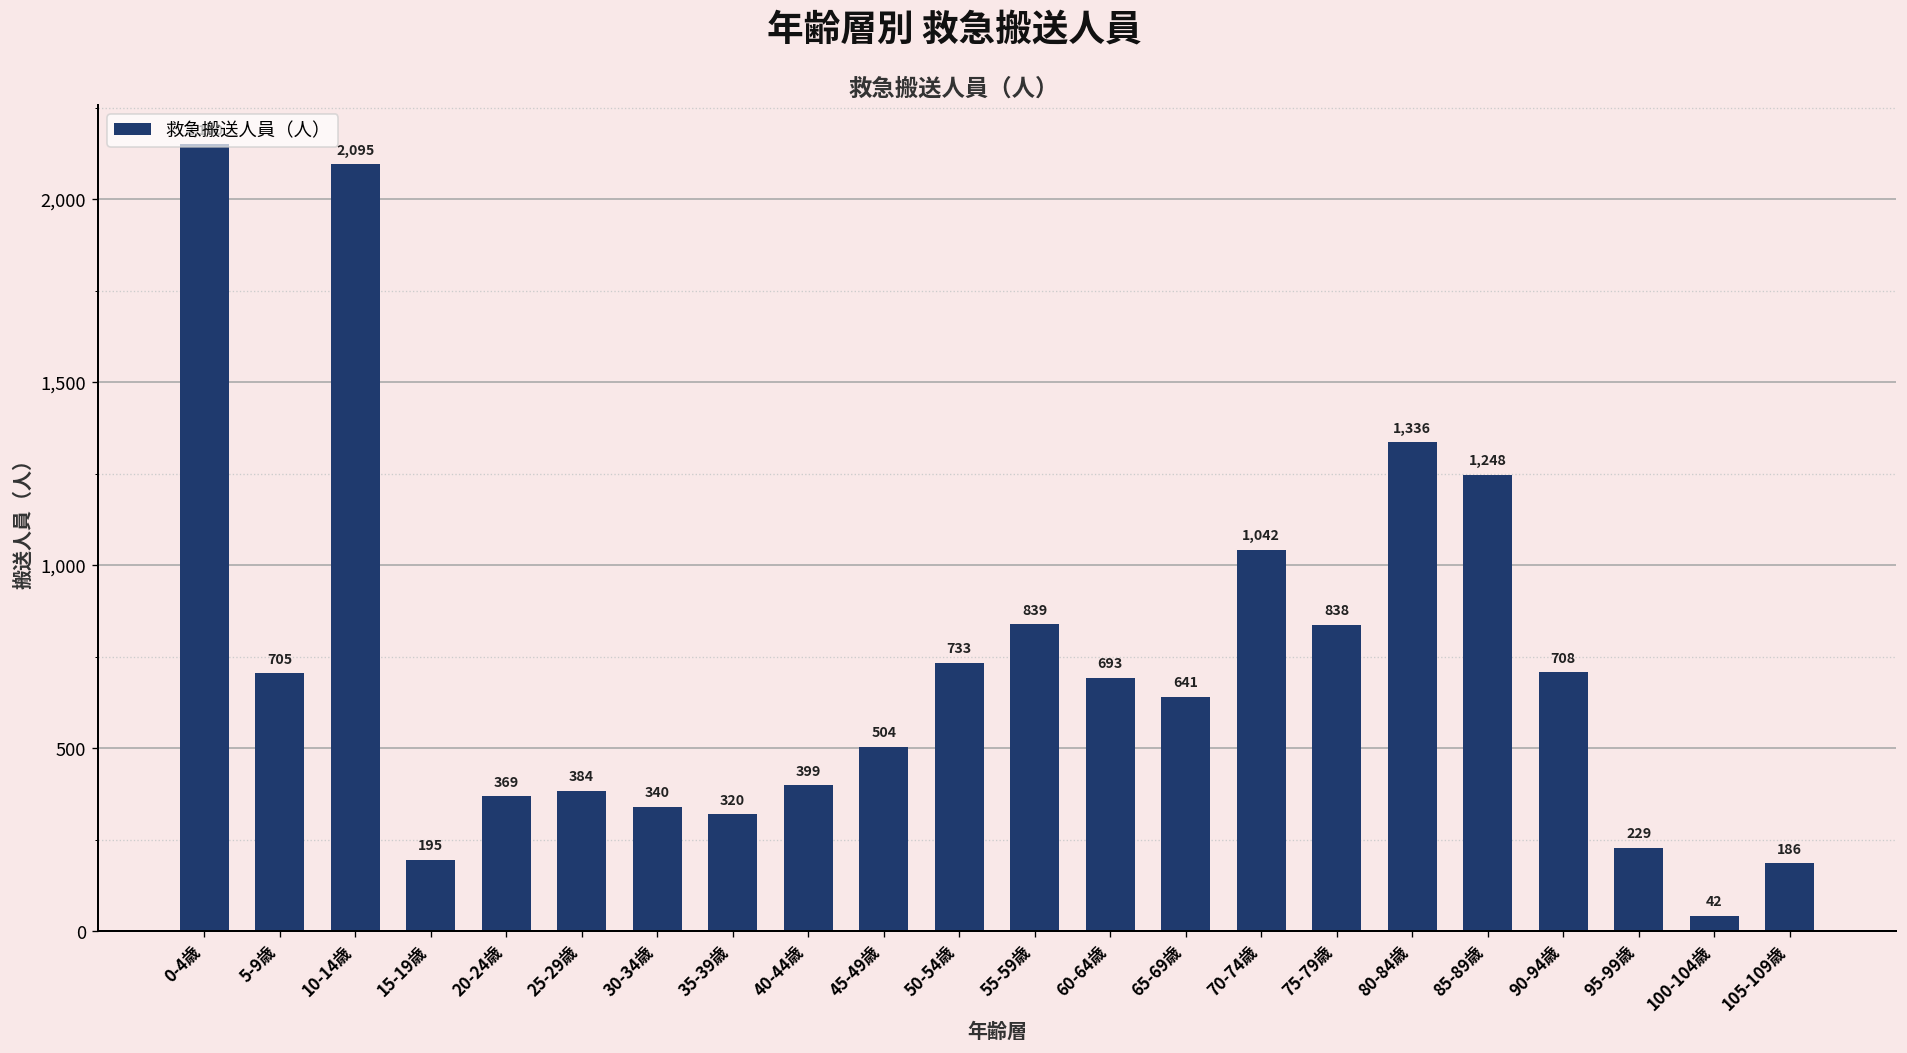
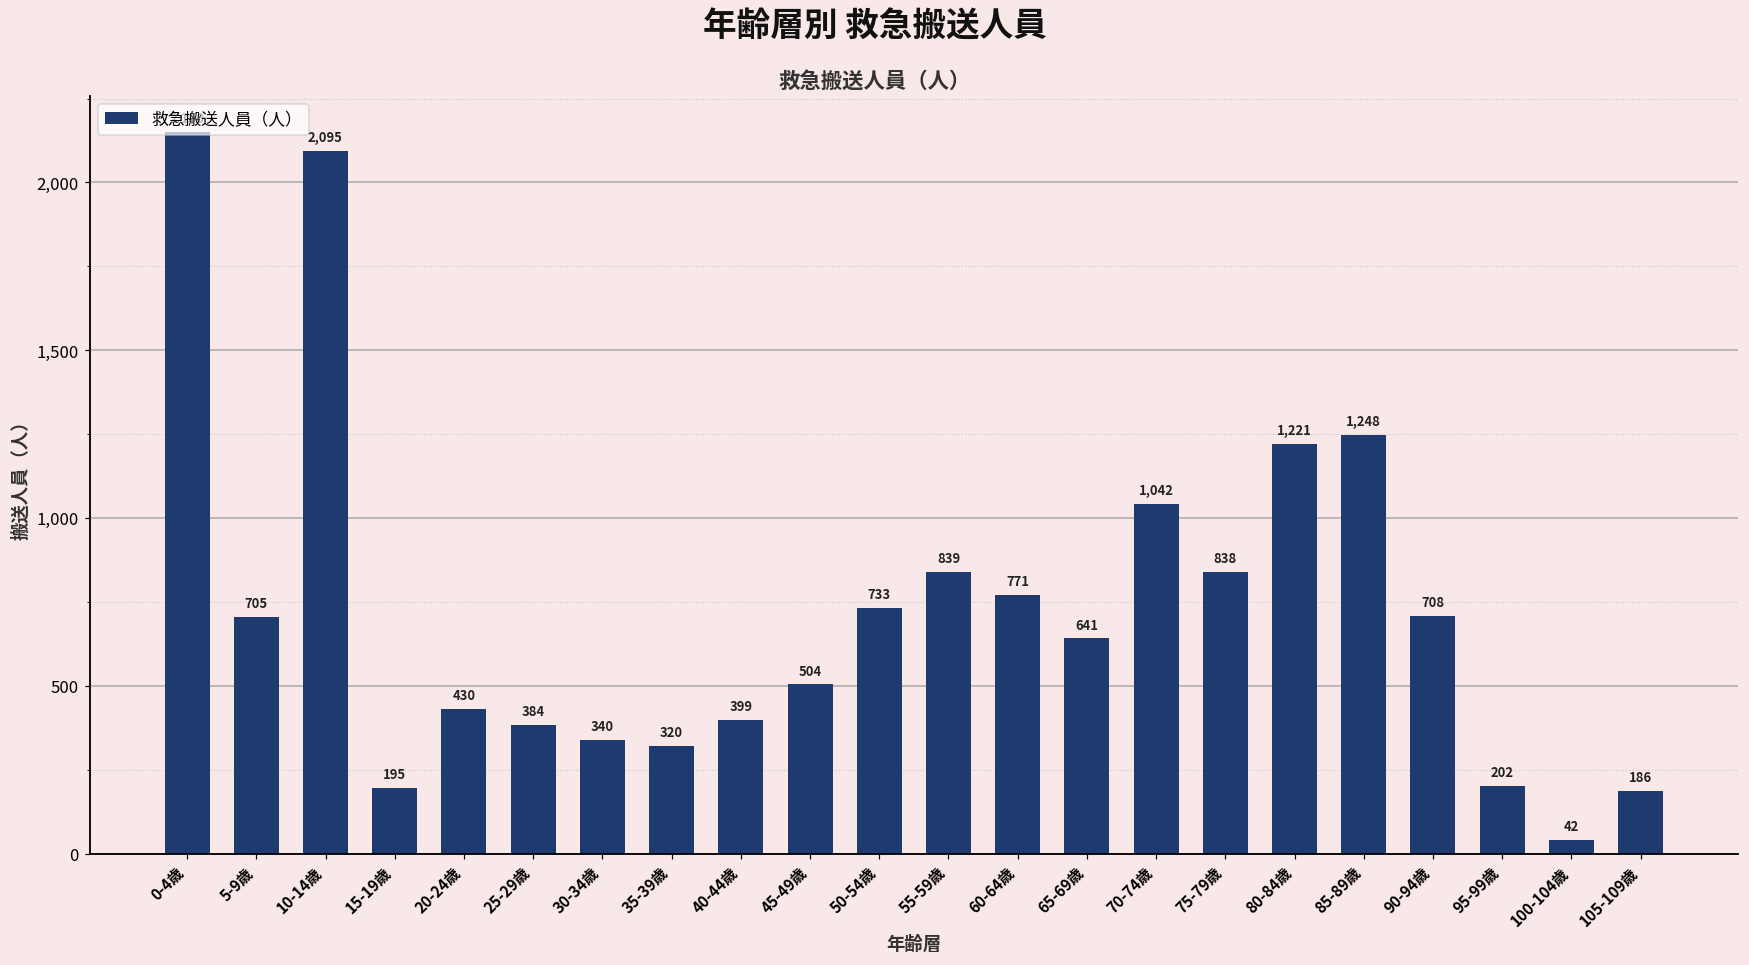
  {
    "5-9歳": "705",
    "15-19歳": "195",
-   "20-24歳": "369",
+   "20-24歳": "430",
    "25-29歳": "384",
    "30-34歳": "340",
    "35-39歳": "320",
    "40-44歳": "399",
    "45-49歳": "504",
    "50-54歳": "733",
    "55-59歳": "839",
-   "60-64歳": "693",
+   "60-64歳": "771",
    "65-69歳": "641",
    "70-74歳": "1,042",
    "75-79歳": "838",
-   "80-84歳": "1,336",
+   "80-84歳": "1,221",
    "85-89歳": "1,248",
    "90-94歳": "708",
-   "95-99歳": "229",
+   "95-99歳": "202",
    "100-104歳": "42",
    "105-109歳": "186"
  }
